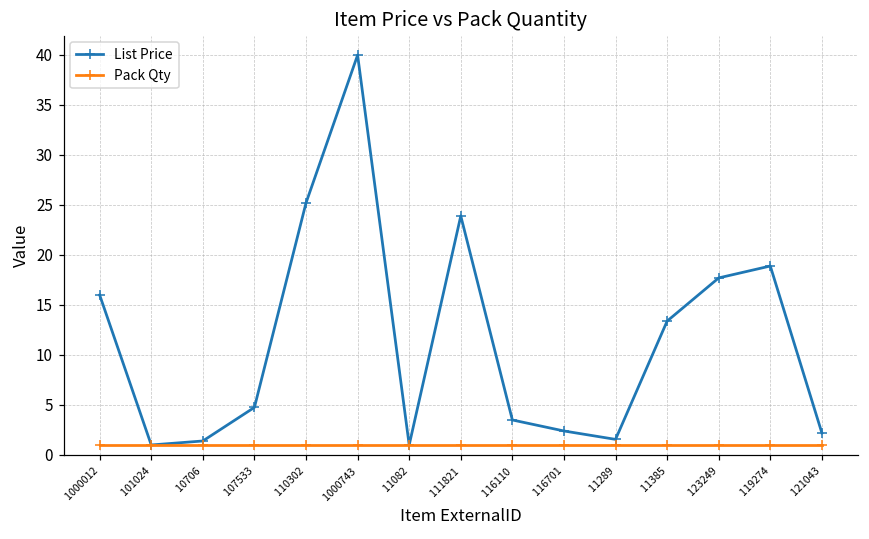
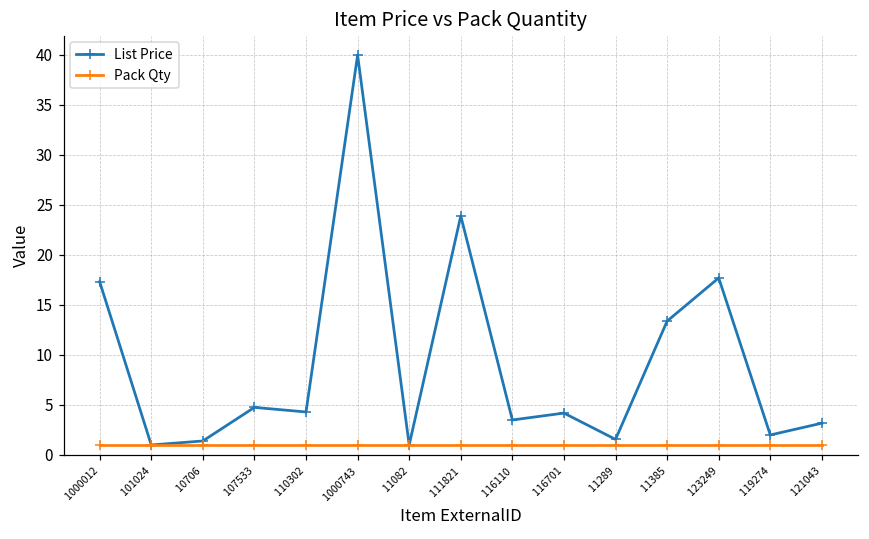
  {
    "List Price": {
-     "1000012": 16,
+     "1000012": 17,
      "10706": 1,
      "107533": 5,
-     "110302": 25,
+     "110302": 4,
      "1000743": 40,
      "111821": 24,
      "116110": 3,
-     "116701": 2,
+     "116701": 4,
      "11289": 2,
      "11385": 13,
      "123249": 18,
-     "119274": 19,
-     "121043": 2
+     "119274": 2,
+     "121043": 3
    },
    "Pack Qty": {
      "1000012": 1,
      "10706": 1,
      "107533": 1,
      "110302": 1,
      "1000743": 1,
      "111821": 1,
      "116110": 1,
      "116701": 1,
      "11289": 1,
      "11385": 1,
      "123249": 1,
      "119274": 1,
      "121043": 1
    }
  }
